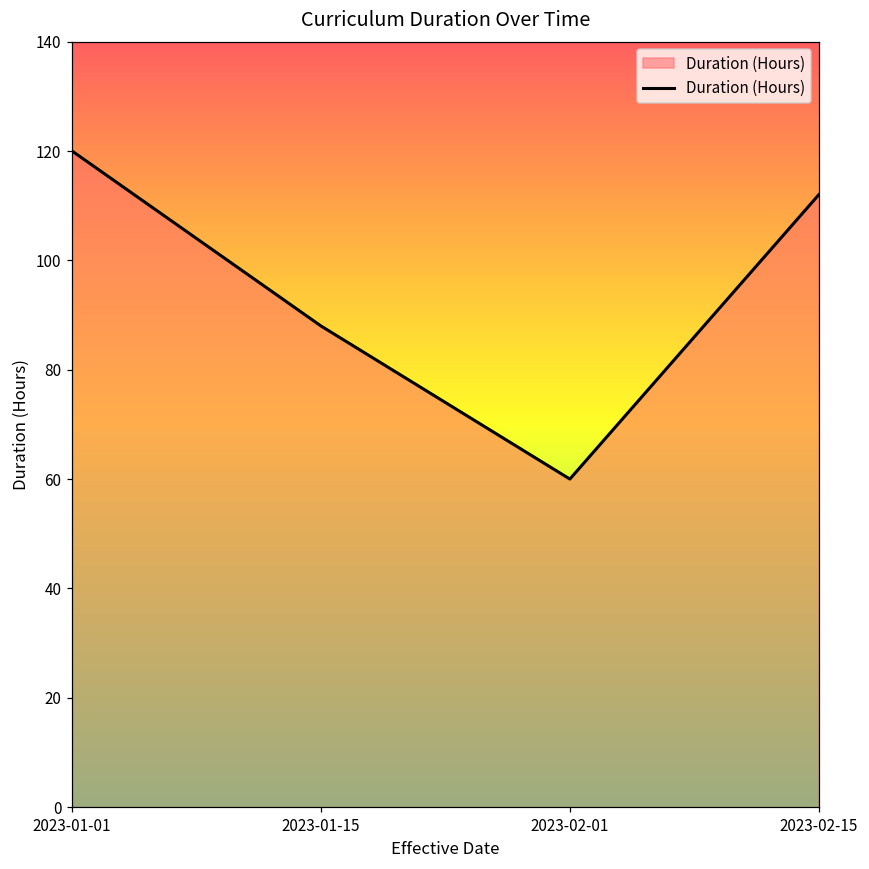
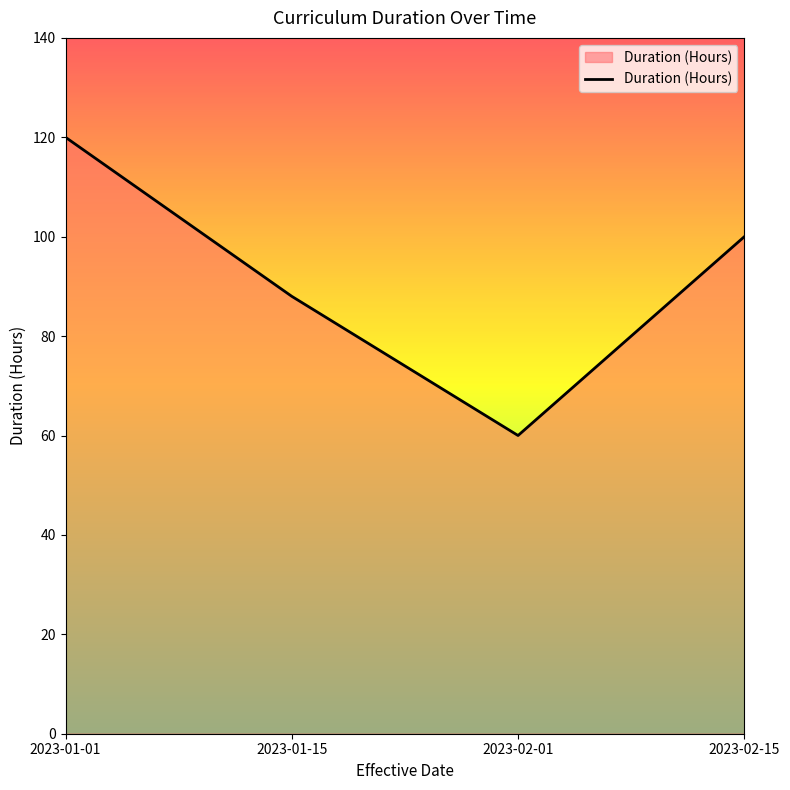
  {
    "2023-01-01": 120,
    "2023-01-15": 88,
    "2023-02-01": 60,
-   "2023-02-15": 112
+   "2023-02-15": 100
  }
